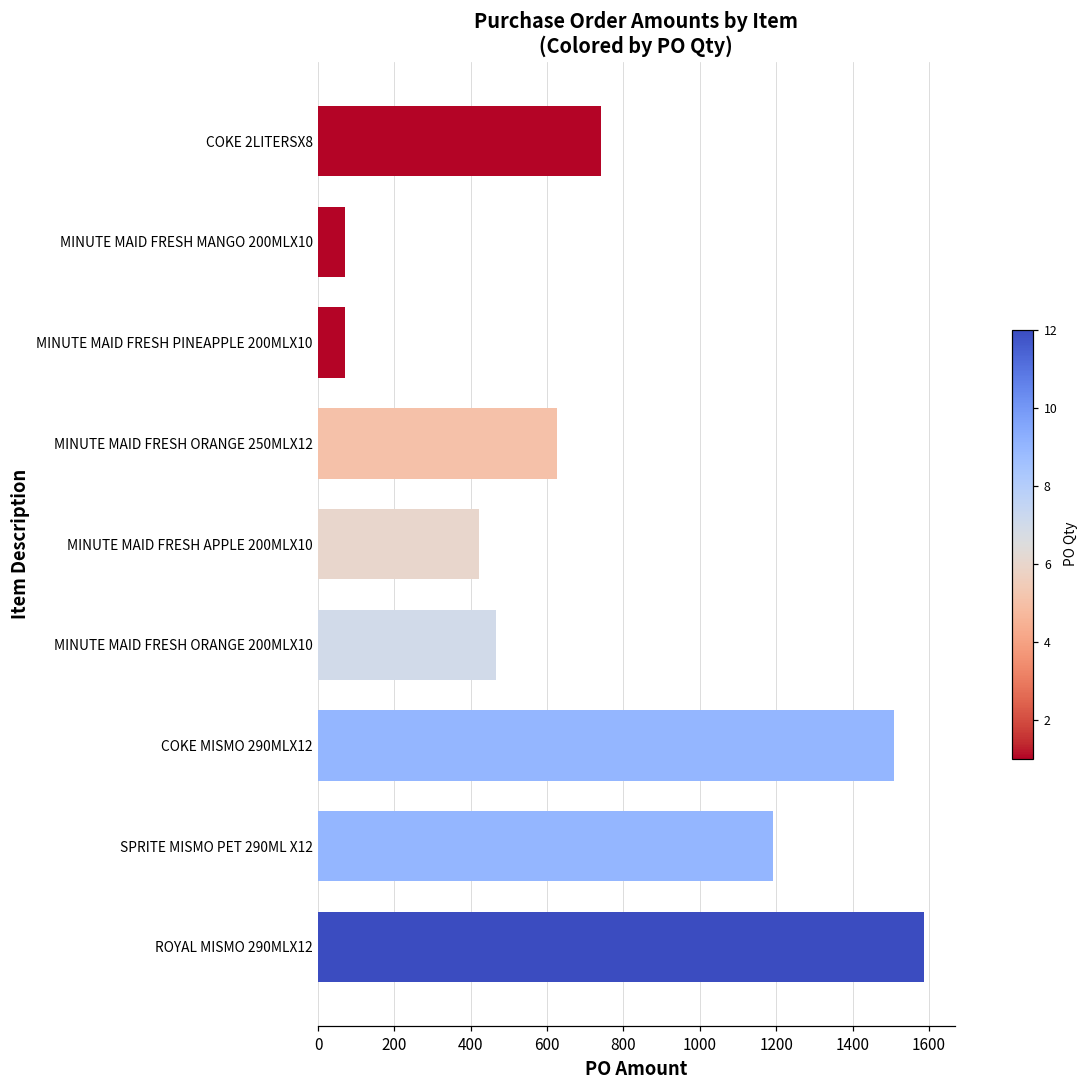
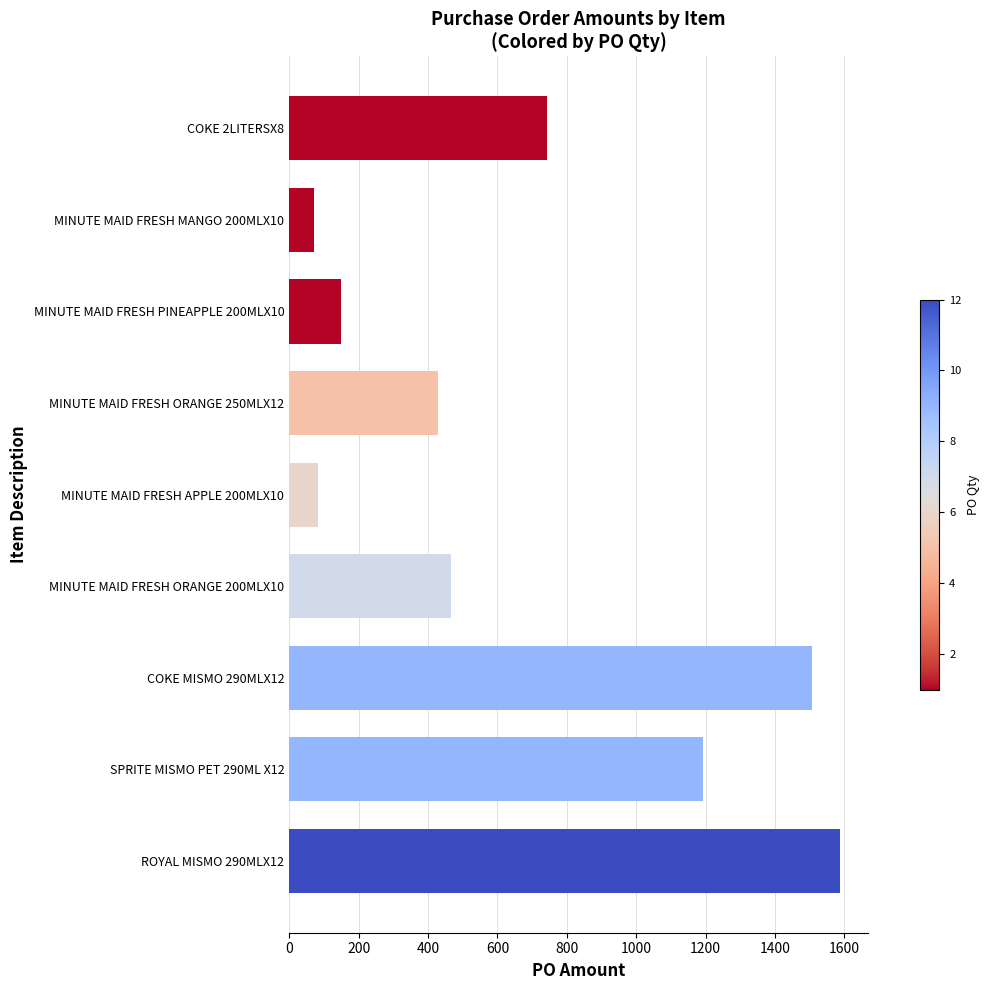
  {
    "COKE 2LITERSX8": 740,
    "MINUTE MAID FRESH MANGO 200MLX10": 70,
-   "MINUTE MAID FRESH PINEAPPLE 200MLX10": 70,
-   "MINUTE MAID FRESH ORANGE 250MLX12": 620,
-   "MINUTE MAID FRESH APPLE 200MLX10": 420,
+   "MINUTE MAID FRESH PINEAPPLE 200MLX10": 150,
+   "MINUTE MAID FRESH ORANGE 250MLX12": 430,
+   "MINUTE MAID FRESH APPLE 200MLX10": 80,
    "MINUTE MAID FRESH ORANGE 200MLX10": 470,
    "COKE MISMO 290MLX12": 1510,
    "SPRITE MISMO PET 290ML X12": 1190,
    "ROYAL MISMO 290MLX12": 1590
  }
